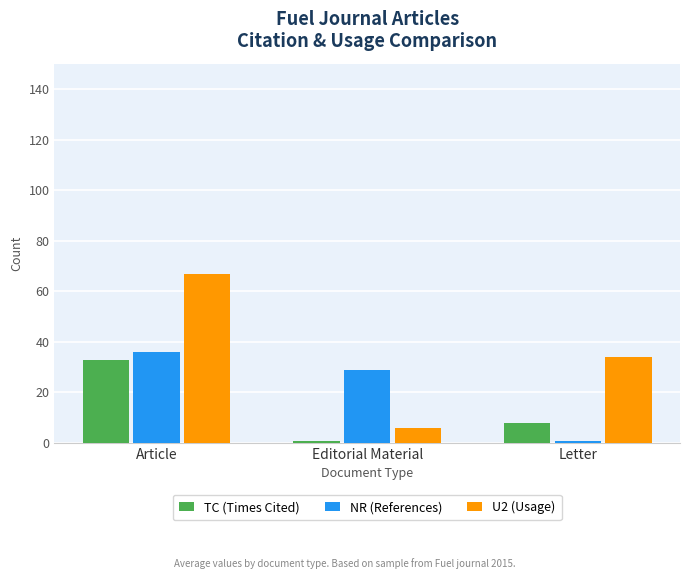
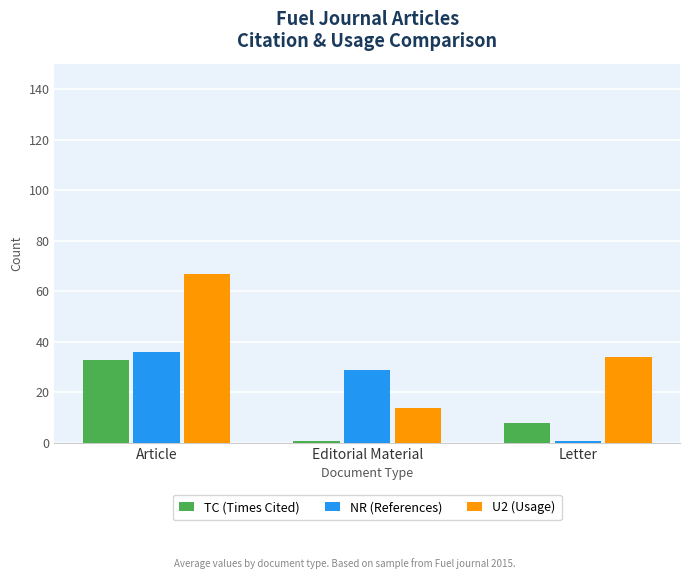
  {
    "TC (Times Cited)": {
      "Article": 33,
      "Editorial Material": 1,
      "Letter": 8
    },
    "NR (References)": {
      "Article": 36,
      "Editorial Material": 29,
      "Letter": 1
    },
    "U2 (Usage)": {
      "Article": 67,
-     "Editorial Material": 6,
+     "Editorial Material": 14,
      "Letter": 34
    }
  }
